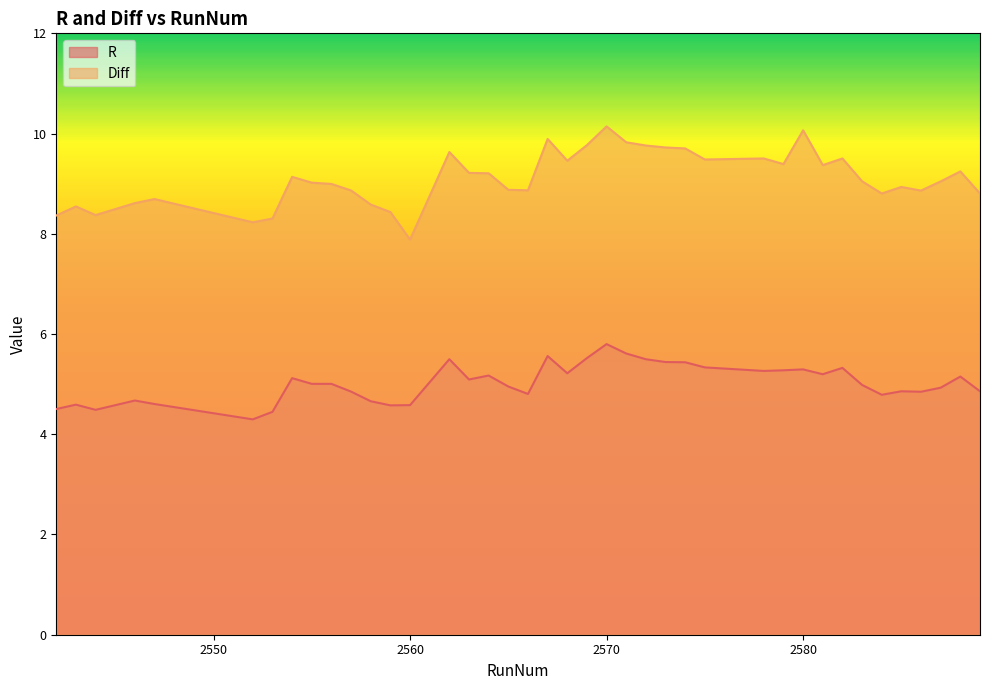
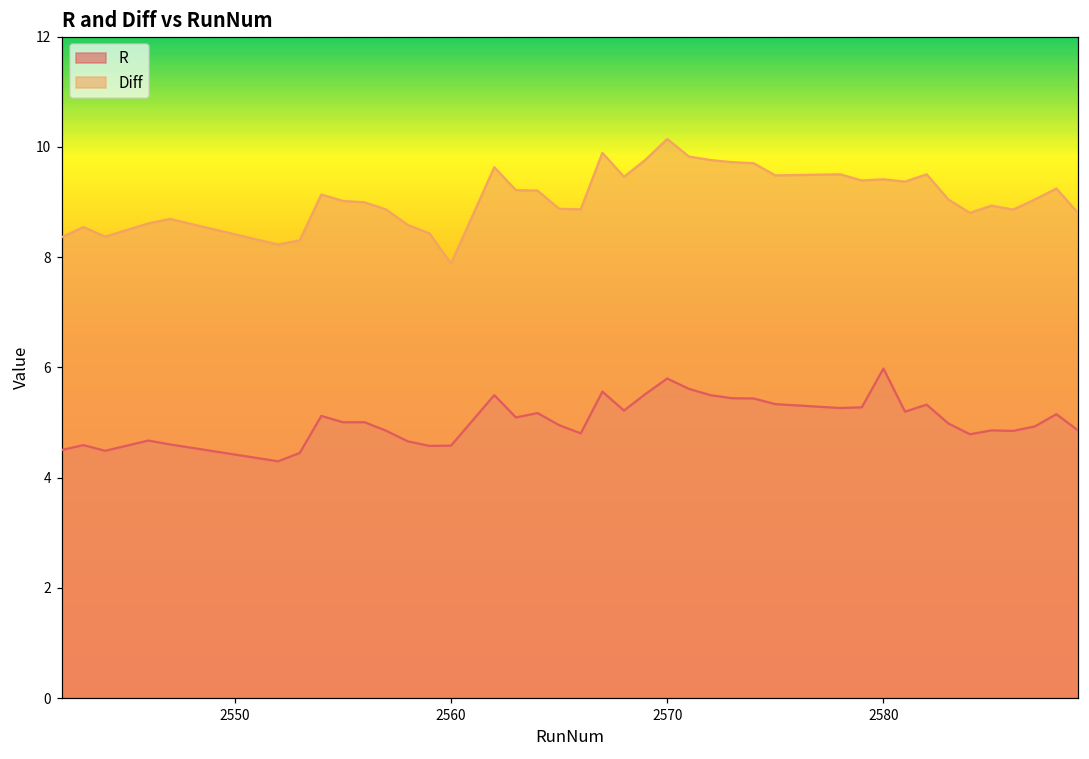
  {
    "R": {
      "2560": 4.6,
      "2570": 5.8,
-     "2580": 5.3
+     "2580": 6.0
    },
    "Diff": {
      "2560": 7.9,
      "2570": 10.1,
-     "2580": 10.1
+     "2580": 9.4
    }
  }
